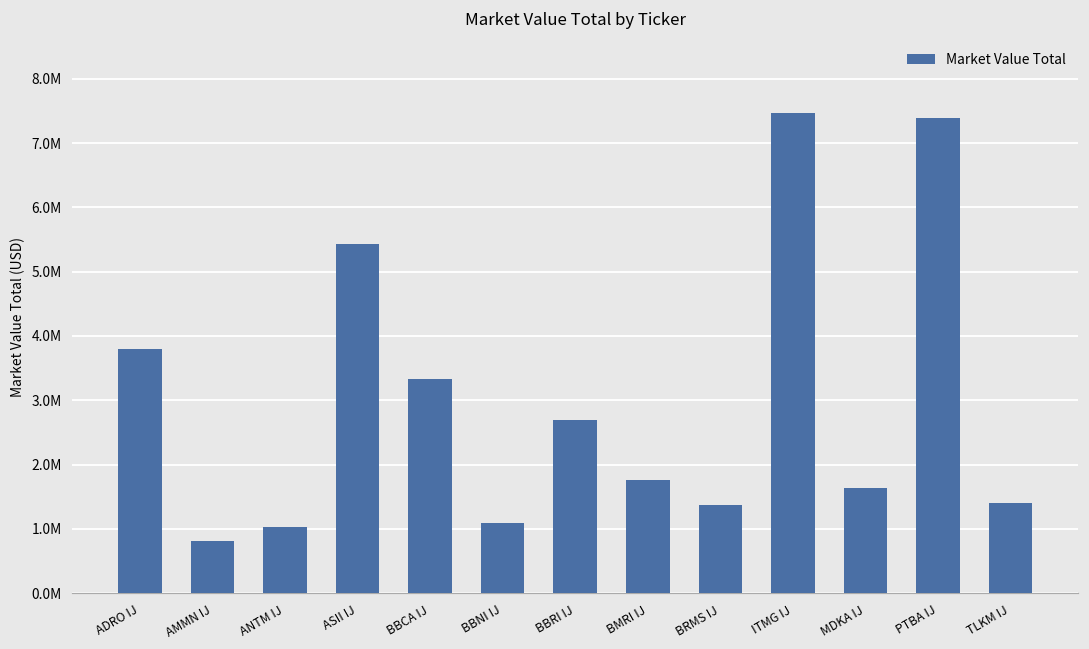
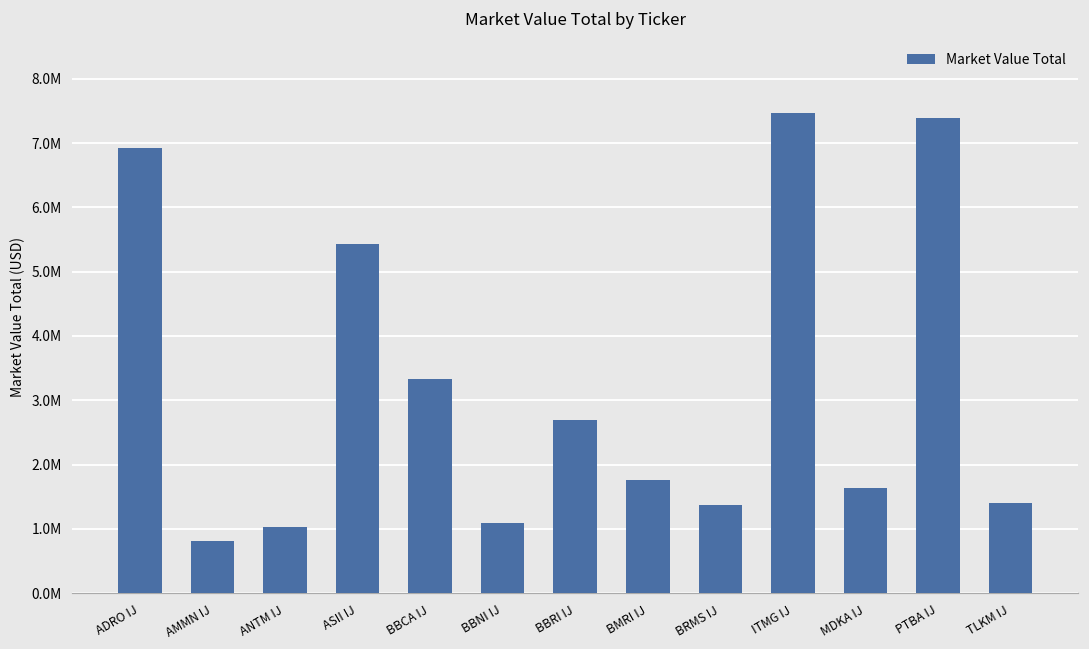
  {
-   "ADRO IJ": 3800000,
+   "ADRO IJ": 6900000,
    "AMMN IJ": 800000,
    "ANTM IJ": 1000000,
    "ASII IJ": 5400000,
    "BBCA IJ": 3300000,
    "BBNI IJ": 1100000,
    "BBRI IJ": 2700000,
    "BMRI IJ": 1800000,
    "BRMS IJ": 1400000,
    "ITMG IJ": 7500000,
    "MDKA IJ": 1600000,
    "PTBA IJ": 7400000,
    "TLKM IJ": 1400000
  }
